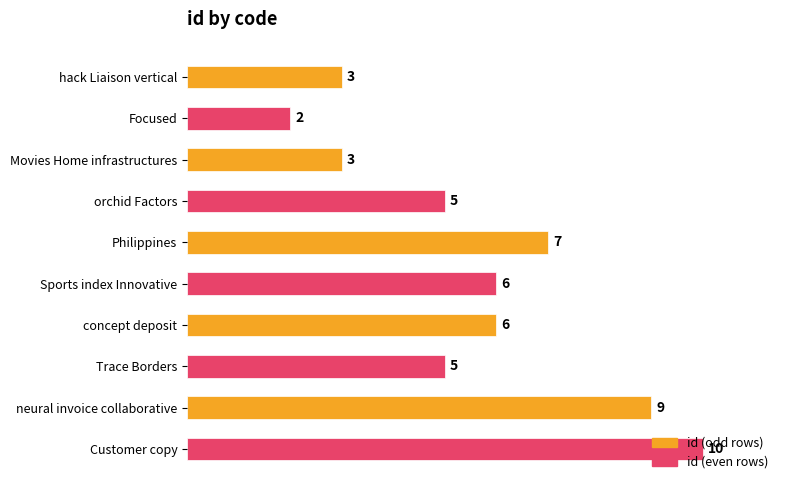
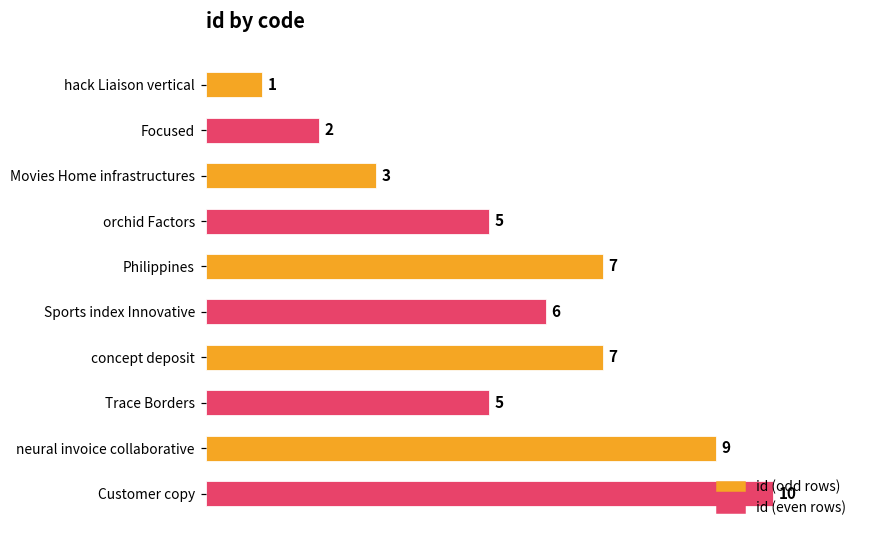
  {
-   "hack Liaison vertical": 3,
+   "hack Liaison vertical": 1,
    "Focused": 2,
    "Movies Home infrastructures": 3,
    "orchid Factors": 5,
    "Philippines": 7,
    "Sports index Innovative": 6,
-   "concept deposit": 6,
+   "concept deposit": 7,
    "Trace Borders": 5,
    "neural invoice collaborative": 9,
    "Customer copy": 10
  }
